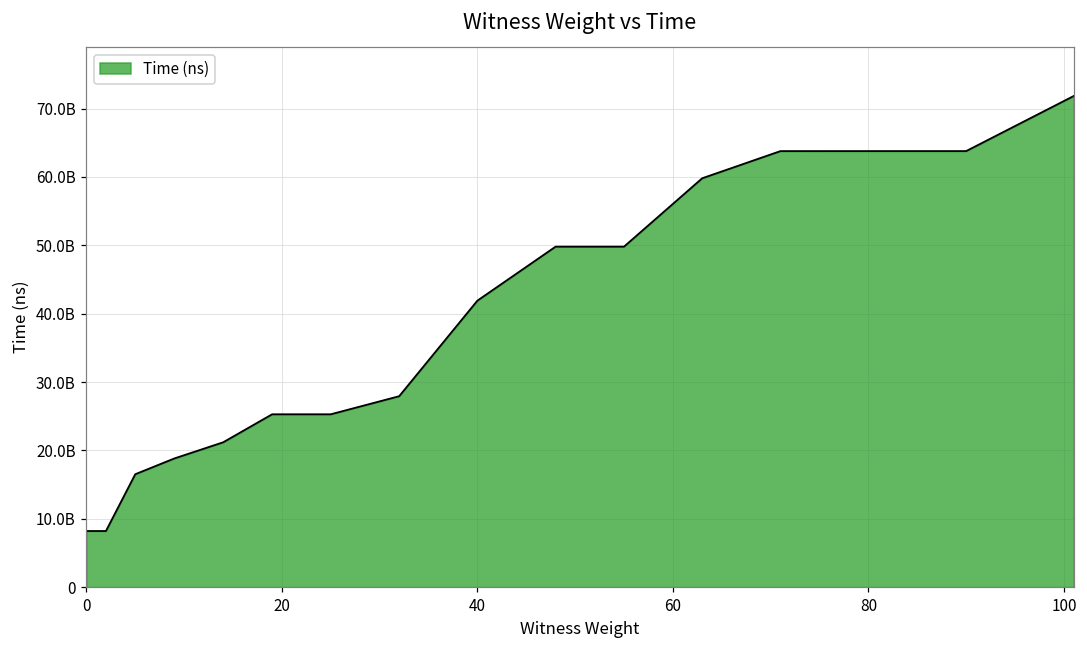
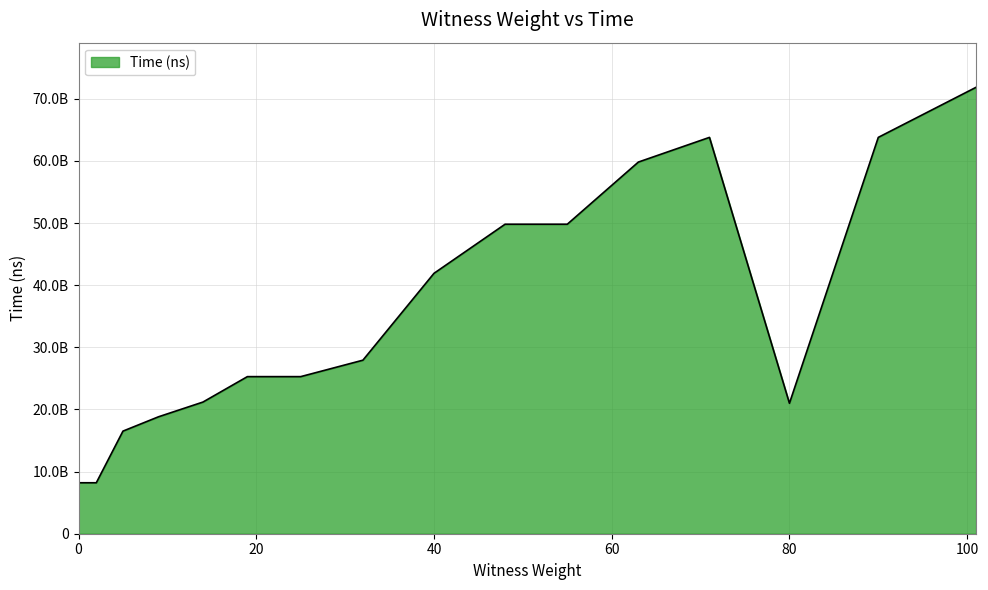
  {
    "0": 8000000000,
    "40": 42000000000,
-   "80": 64000000000
+   "80": 21000000000
  }
